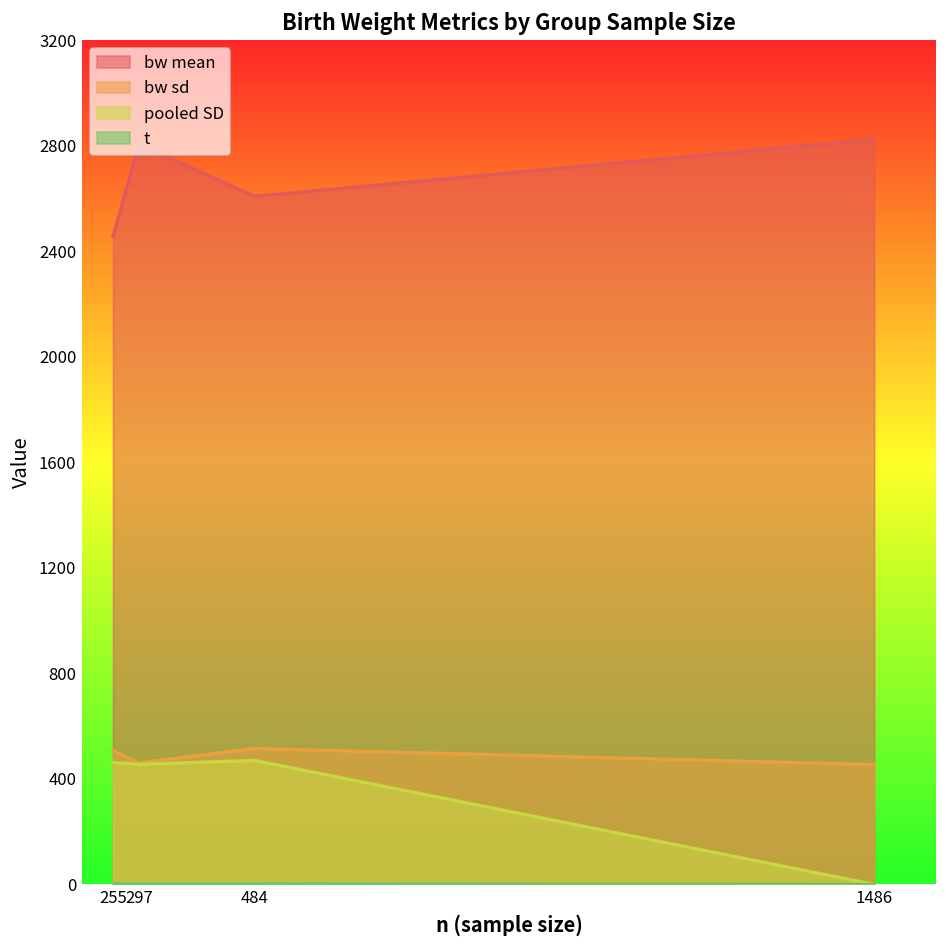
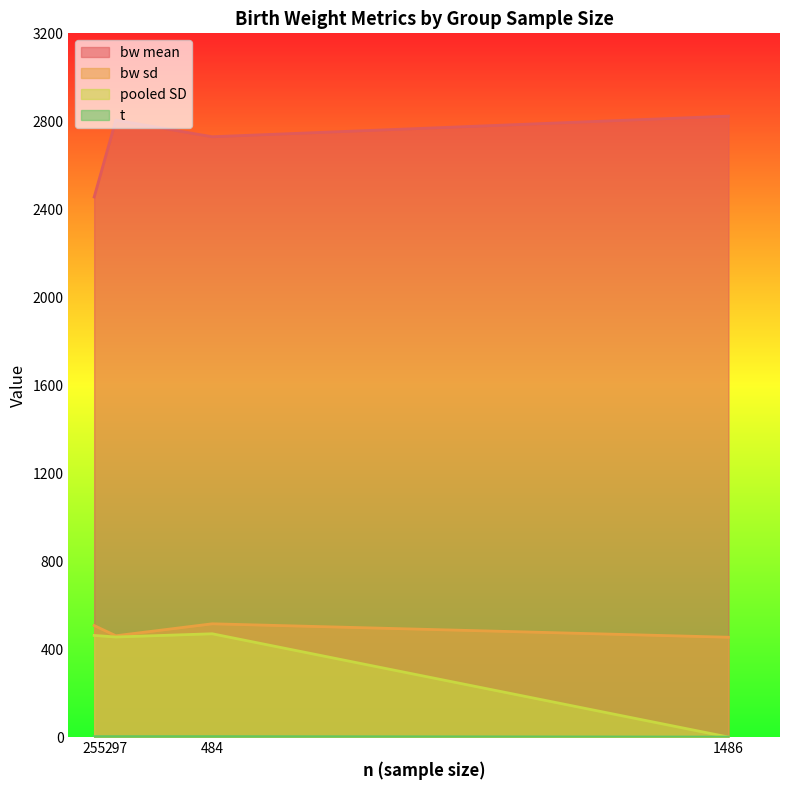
  {
    "bw mean": {
      "255": 2460,
-     "484": 2610,
+     "484": 2730,
      "1486": 2820
    },
    "t": {
      "255": 0,
      "297": 0,
      "484": 0
    }
  }
